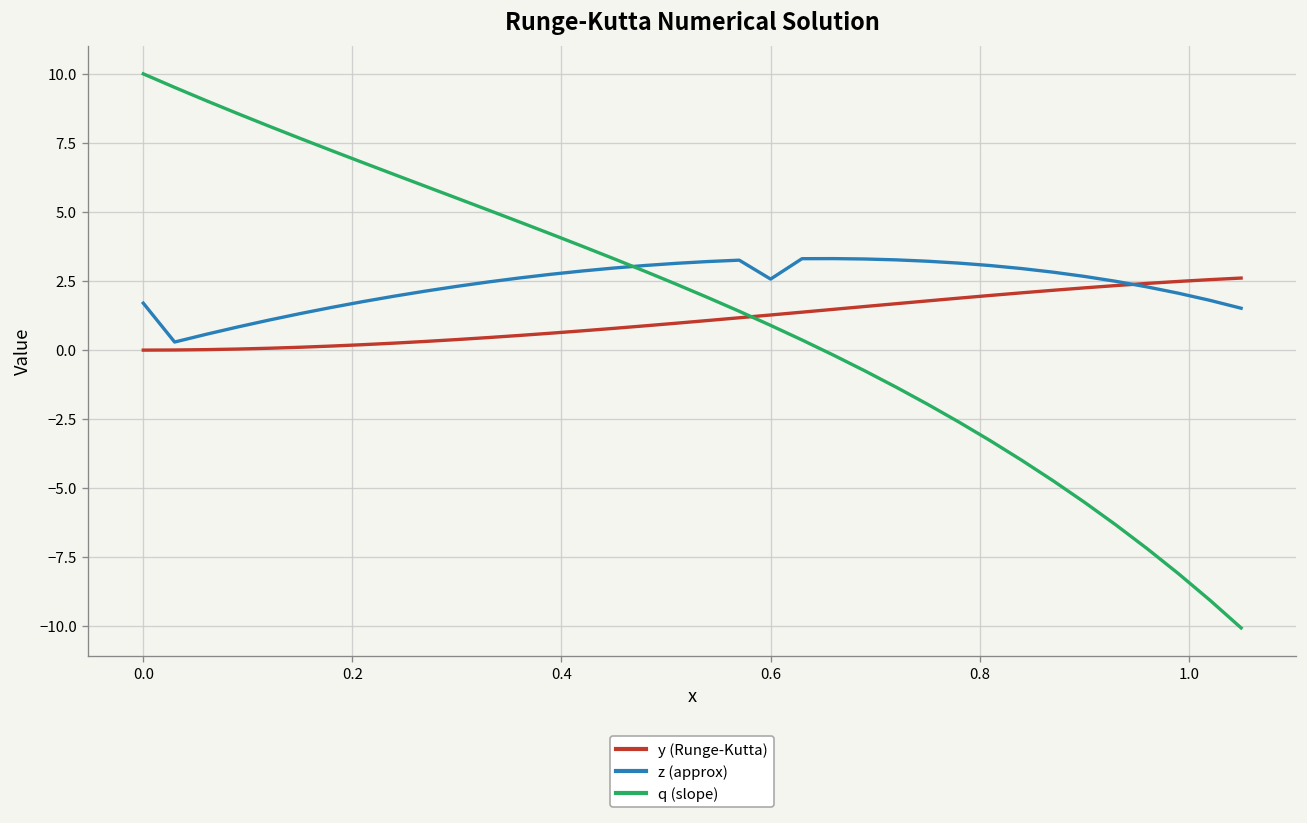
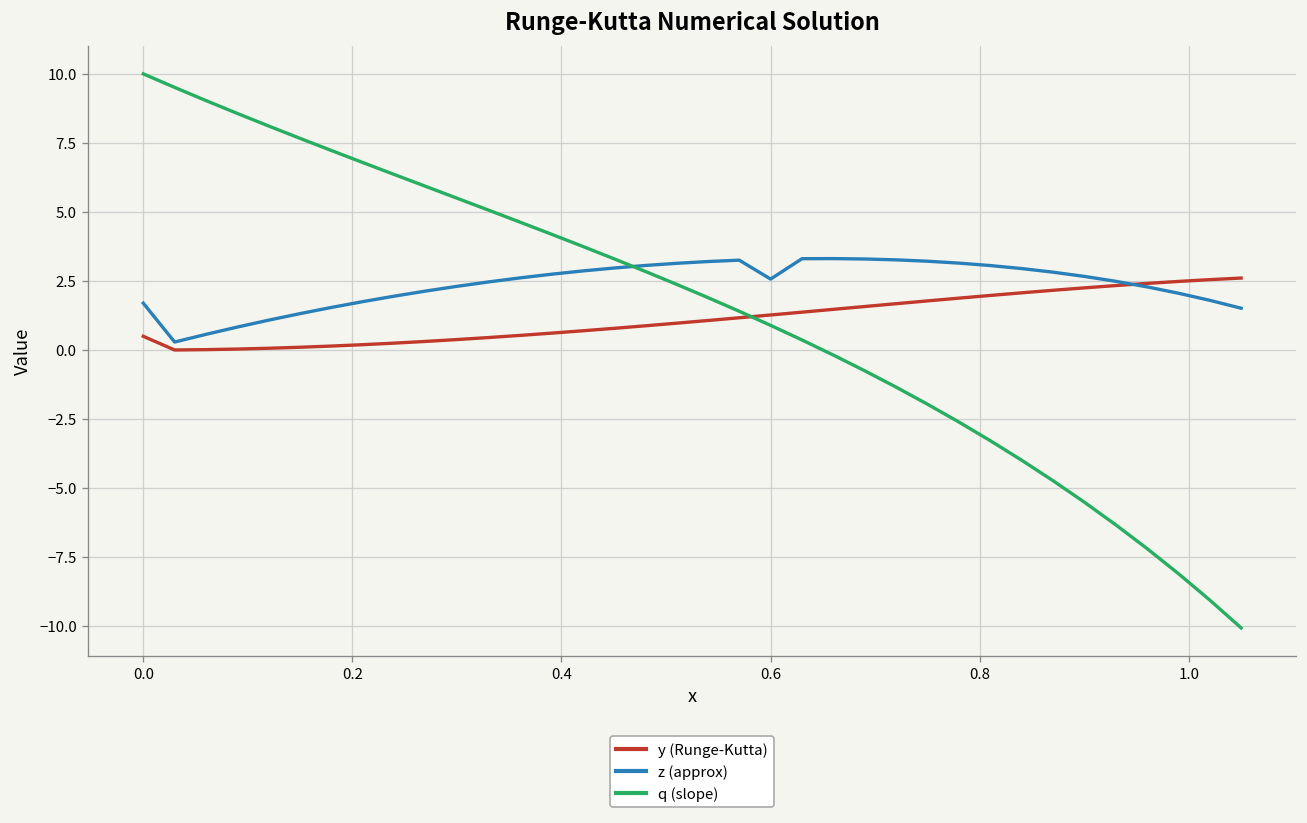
  {
    "y (Runge-Kutta)": {
-     "0.0": 0.0,
+     "0.0": 0.5,
      "0.6": 1.3
    },
    "z (approx)": {
      "0.0": 1.7,
      "0.6": 2.6
    },
    "q (slope)": {
      "0.0": 10.0,
      "0.6": 0.9
    }
  }
